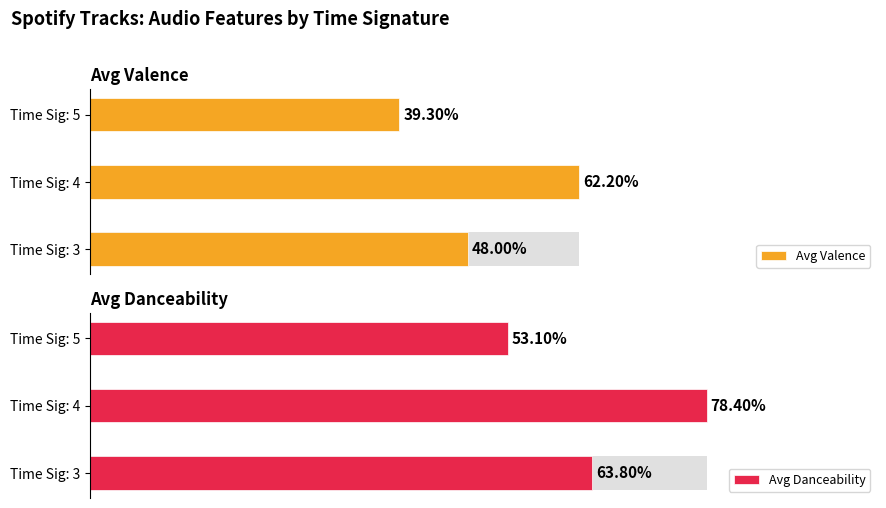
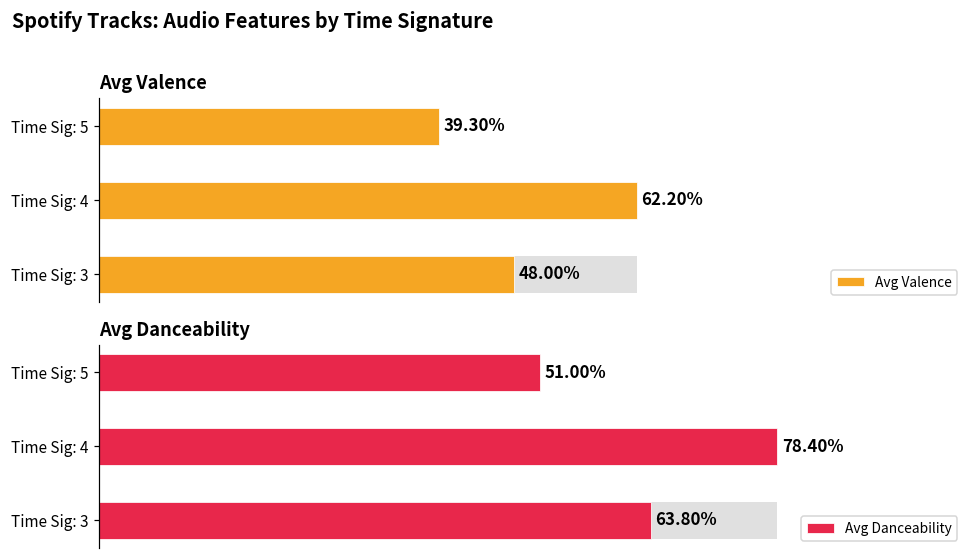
  {
    "Avg Valence": {
      "Avg Valence": {
        "Time Sig: 5": "39.30%",
        "Time Sig: 4": "62.20%"
      }
    },
    "Avg Danceability": {
      "Avg Danceability": {
-       "Time Sig: 5": "53.10%",
+       "Time Sig: 5": "51.00%",
        "Time Sig: 4": "78.40%"
      }
    }
  }
